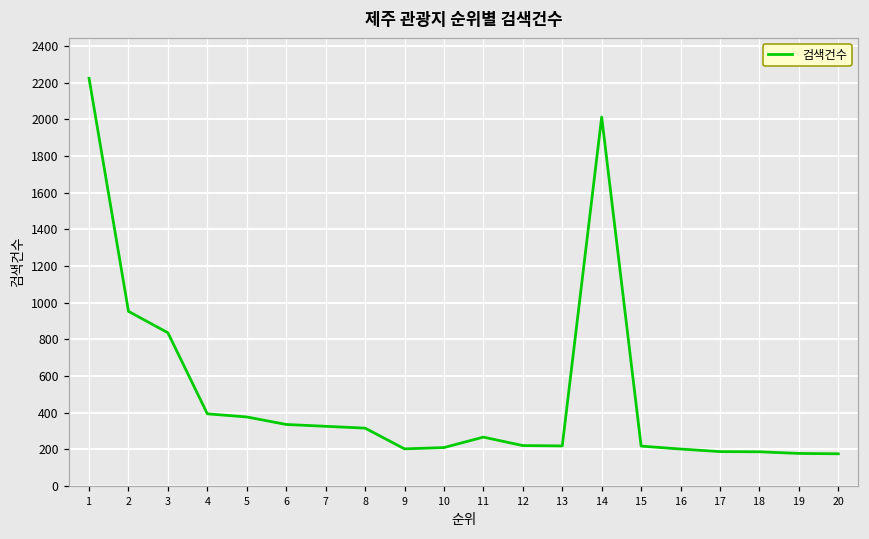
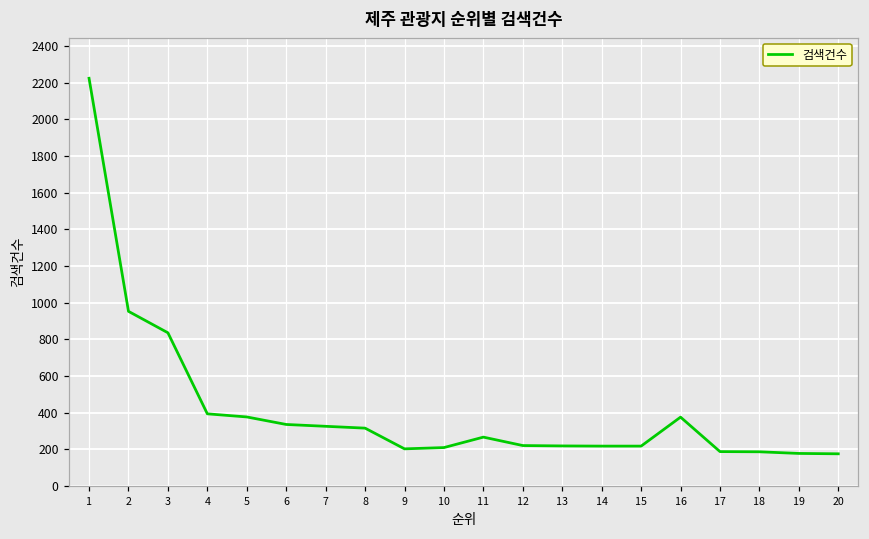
  {
    "1": 2220,
    "2": 950,
    "3": 840,
    "4": 390,
    "5": 380,
    "6": 340,
    "7": 330,
    "8": 320,
    "9": 200,
    "10": 210,
    "11": 270,
    "12": 220,
    "13": 220,
-   "14": 2010,
+   "14": 220,
    "15": 220,
-   "16": 200,
+   "16": 380,
    "17": 190,
    "18": 190,
    "19": 180,
    "20": 180
  }
